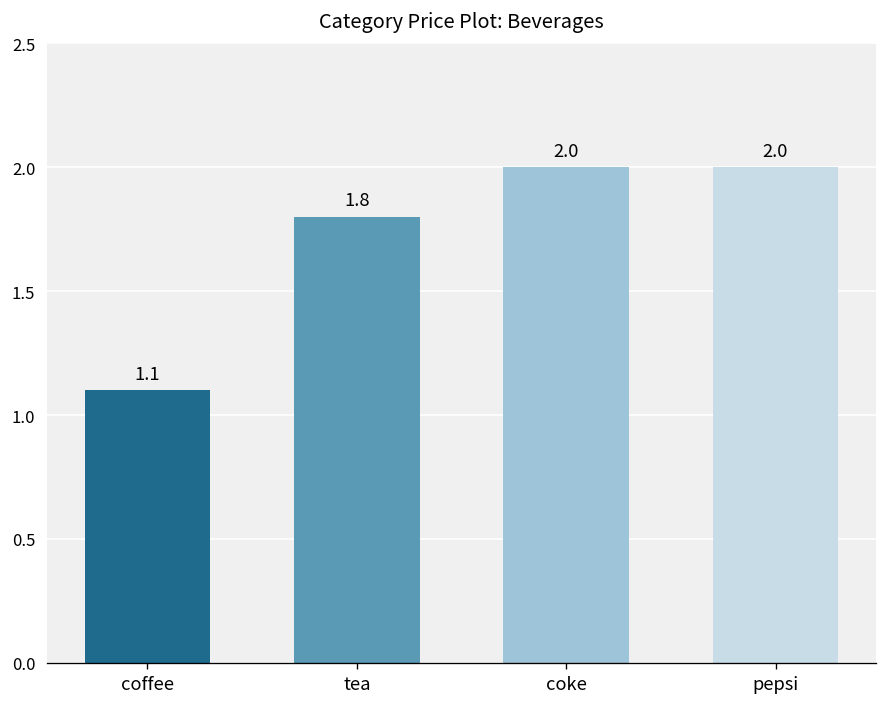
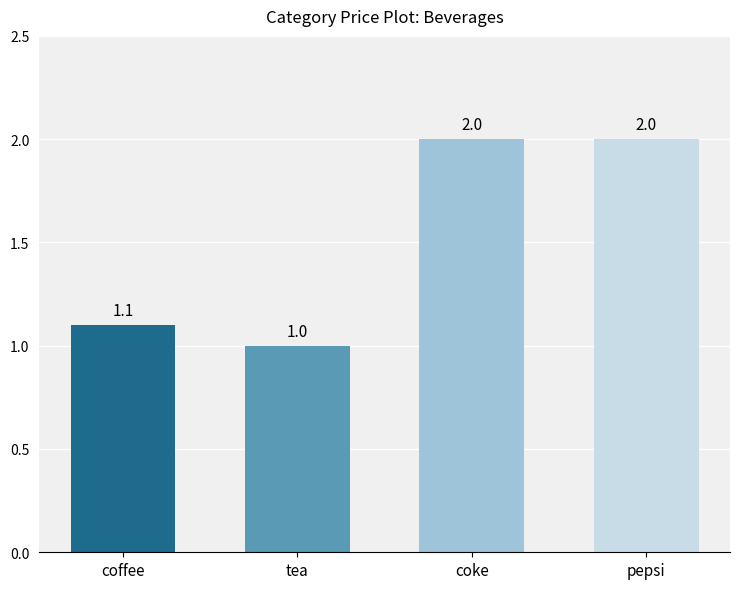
  {
    "coffee": 1.1,
-   "tea": 1.8,
+   "tea": 1.0,
    "coke": 2.0,
    "pepsi": 2.0
  }
